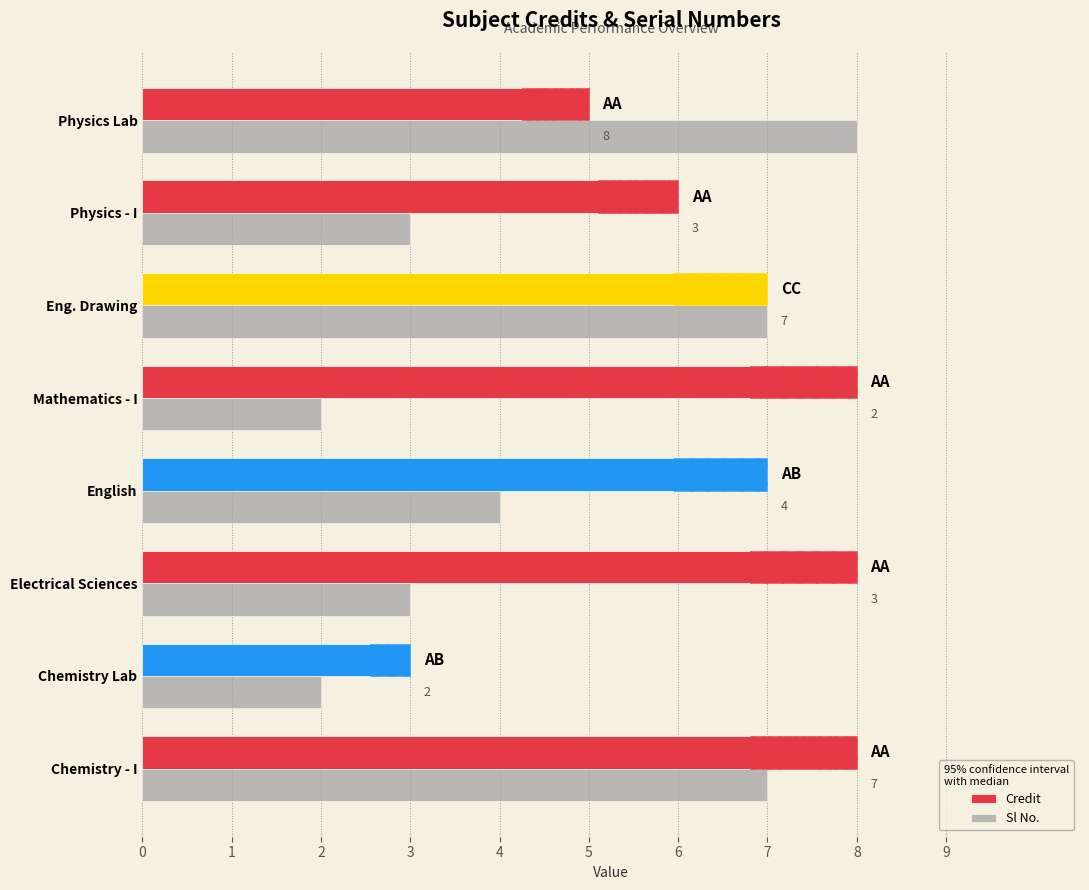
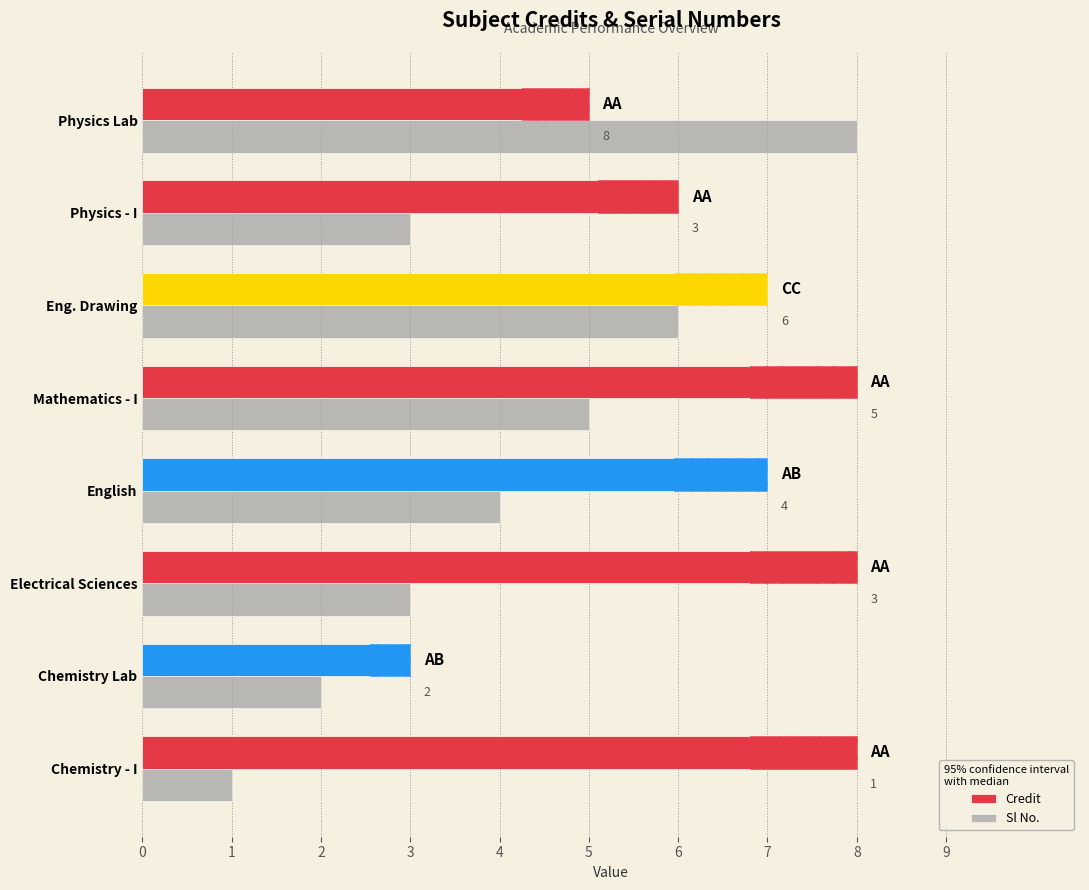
  {
    "Credit": {
      "Physics Lab": 5.0,
      "Physics - I": 6.0,
      "Eng. Drawing": 7.0,
      "Mathematics - I": 8.0,
      "English": 7.0,
      "Electrical Sciences": 8.0,
      "Chemistry Lab": 3.0,
      "Chemistry - I": 8.0
    },
    "Sl No.": {
      "Physics Lab": 8,
-     "Eng. Drawing": 7,
-     "Mathematics - I": 2,
-     "Chemistry - I": 7
+     "Eng. Drawing": 6,
+     "Mathematics - I": 5,
+     "Chemistry - I": 1
    }
  }
